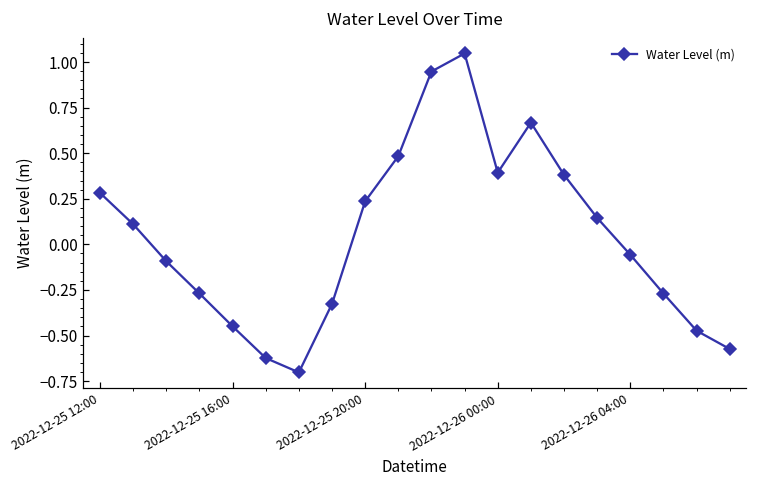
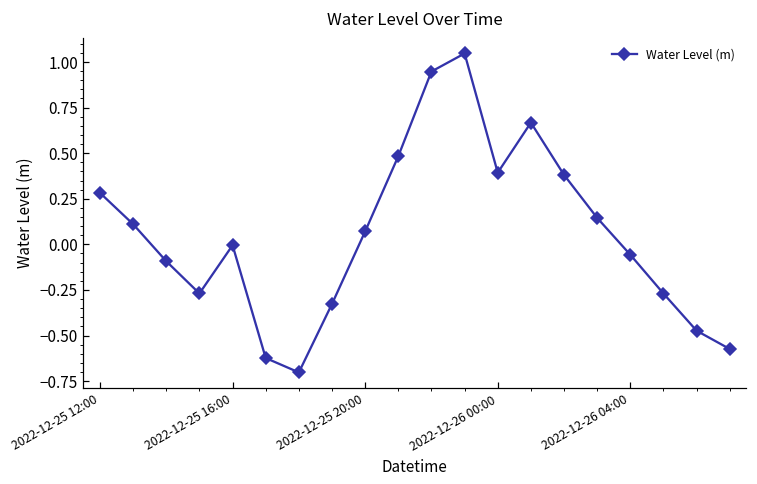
  {
    "2022-12-25 12:00": 0.28,
-   "2022-12-25 16:00": -0.45,
-   "2022-12-25 20:00": 0.24,
+   "2022-12-25 16:00": 0.00,
+   "2022-12-25 20:00": 0.07,
    "2022-12-26 00:00": 0.39,
    "2022-12-26 04:00": -0.06
  }
